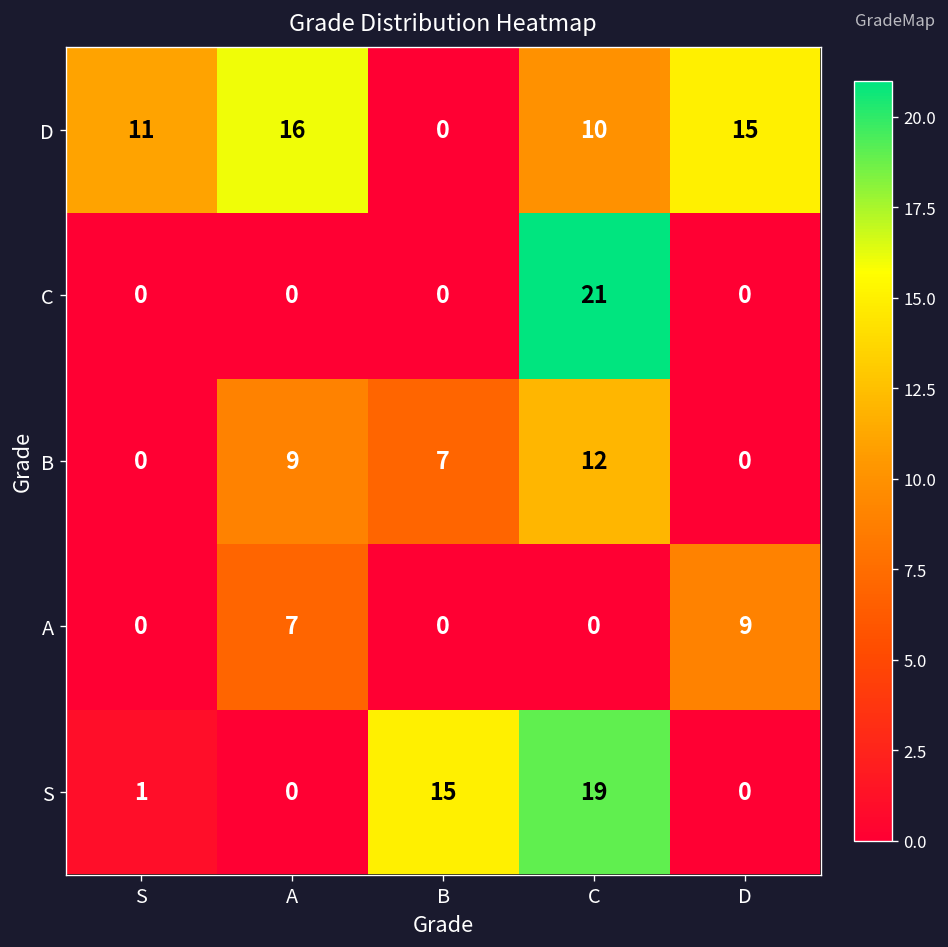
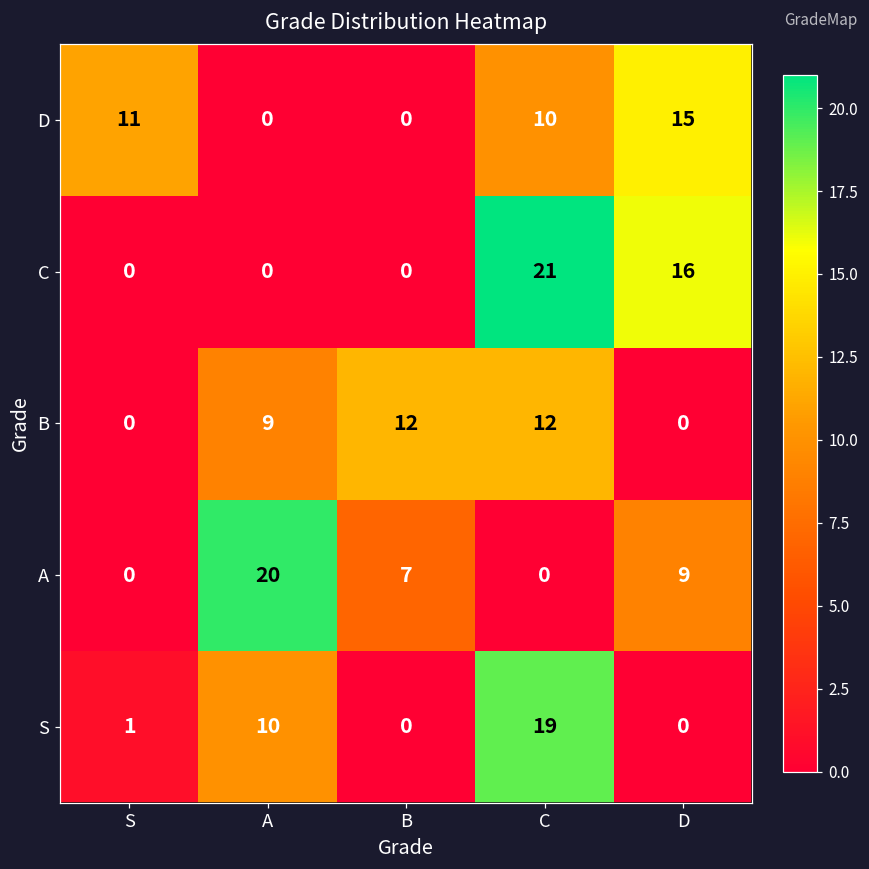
  {
    "D": {
      "S": 11,
-     "A": 16,
+     "A": 0,
      "B": 0,
      "C": 10,
      "D": 15
    },
    "C": {
      "S": 0,
      "A": 0,
      "B": 0,
      "C": 21,
-     "D": 0
+     "D": 16
    },
    "B": {
      "S": 0,
      "A": 9,
-     "B": 7,
+     "B": 12,
      "C": 12,
      "D": 0
    },
    "A": {
      "S": 0,
-     "A": 7,
-     "B": 0,
+     "A": 20,
+     "B": 7,
      "C": 0,
      "D": 9
    },
    "S": {
      "S": 1,
-     "A": 0,
-     "B": 15,
+     "A": 10,
+     "B": 0,
      "C": 19,
      "D": 0
    }
  }
